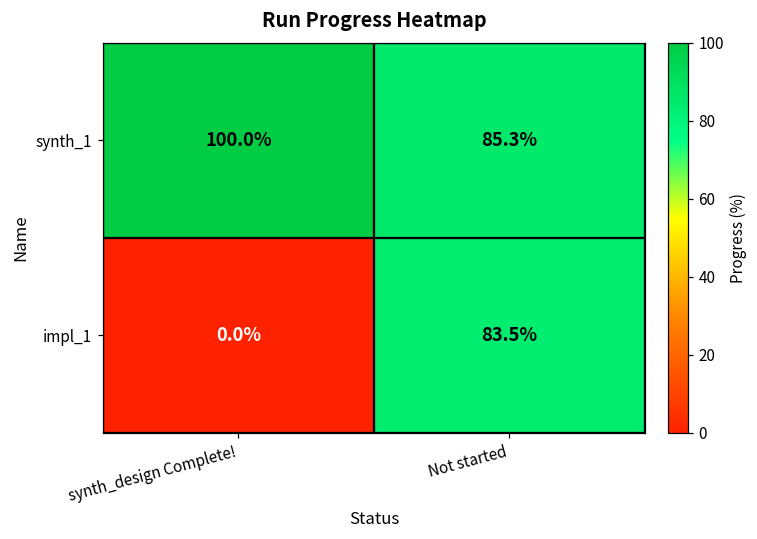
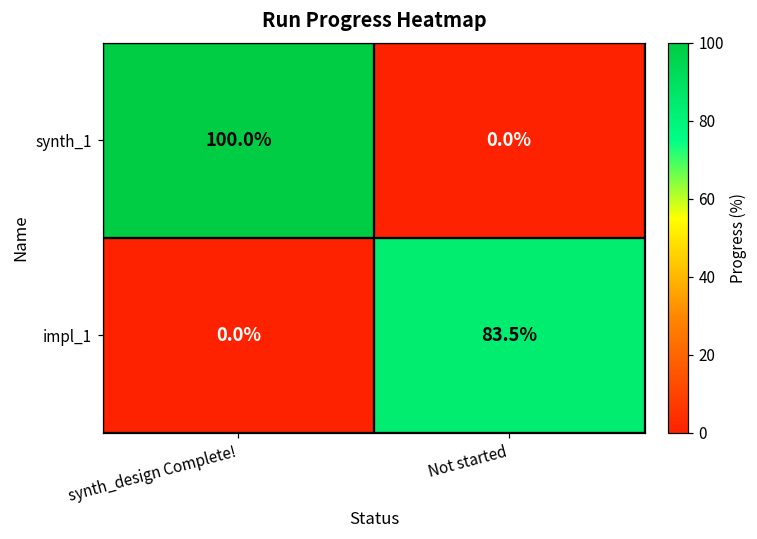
  {
    "synth_1": {
      "synth_design Complete!": "100.0%",
-     "Not started": "85.3%"
+     "Not started": "0.0%"
    },
    "impl_1": {
      "synth_design Complete!": "0.0%",
      "Not started": "83.5%"
    }
  }
